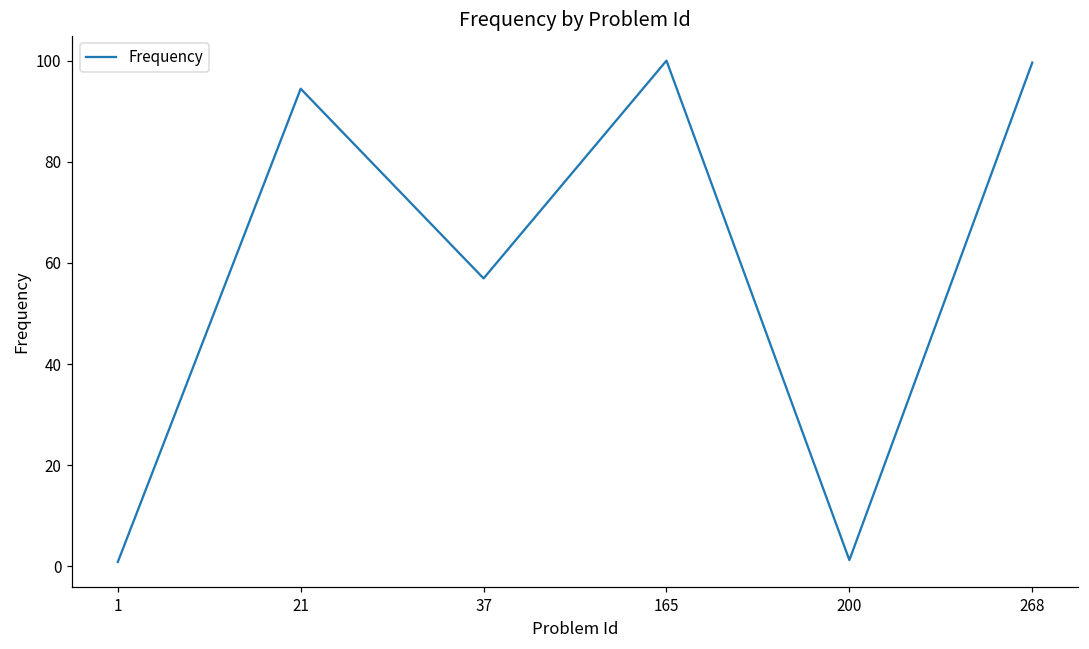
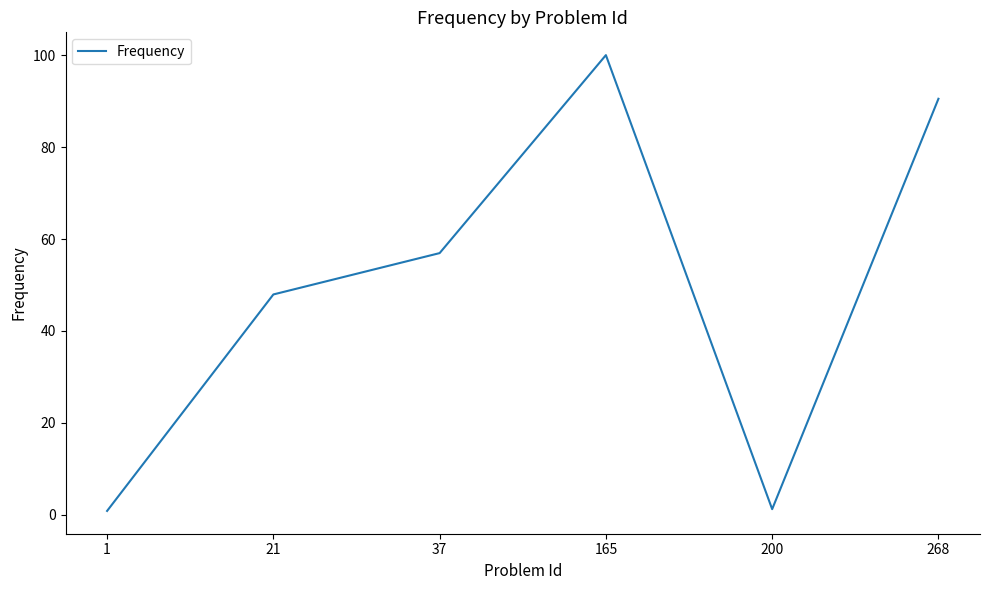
  {
    "1": 1,
-   "21": 94,
+   "21": 48,
    "37": 57,
    "165": 100,
    "200": 1,
-   "268": 100
+   "268": 91
  }
